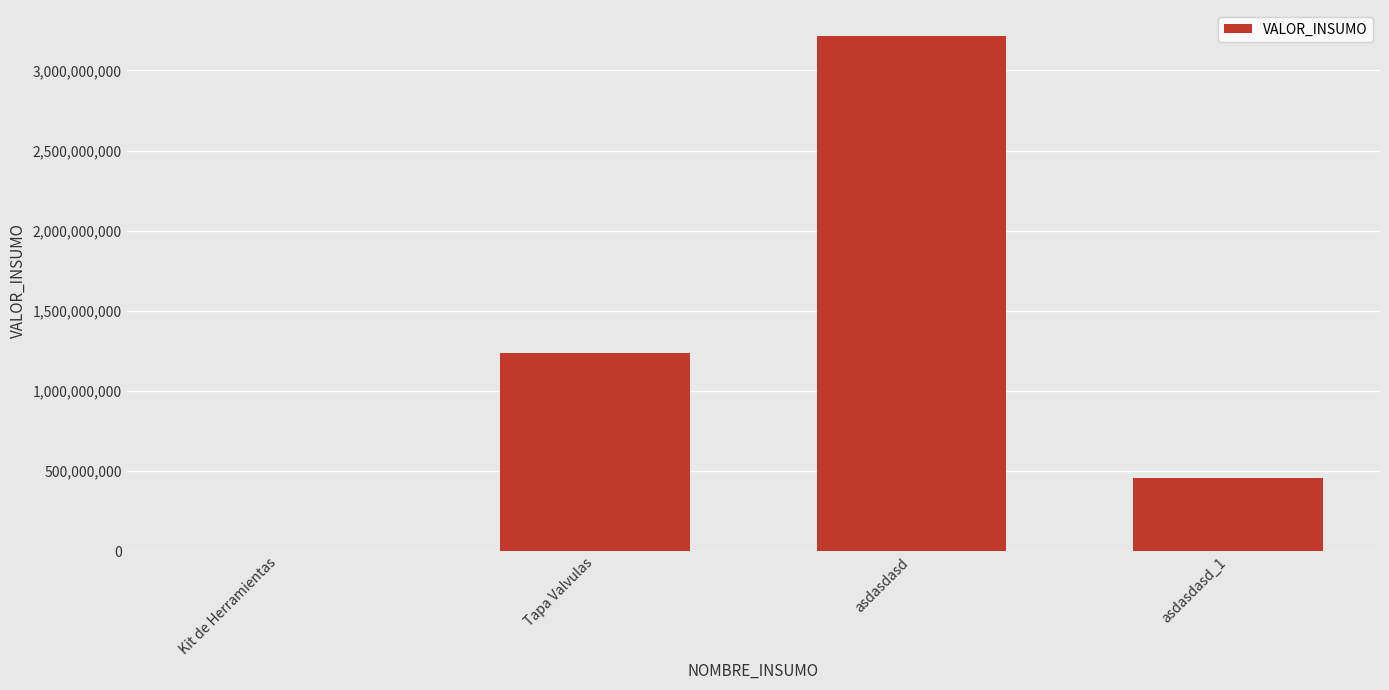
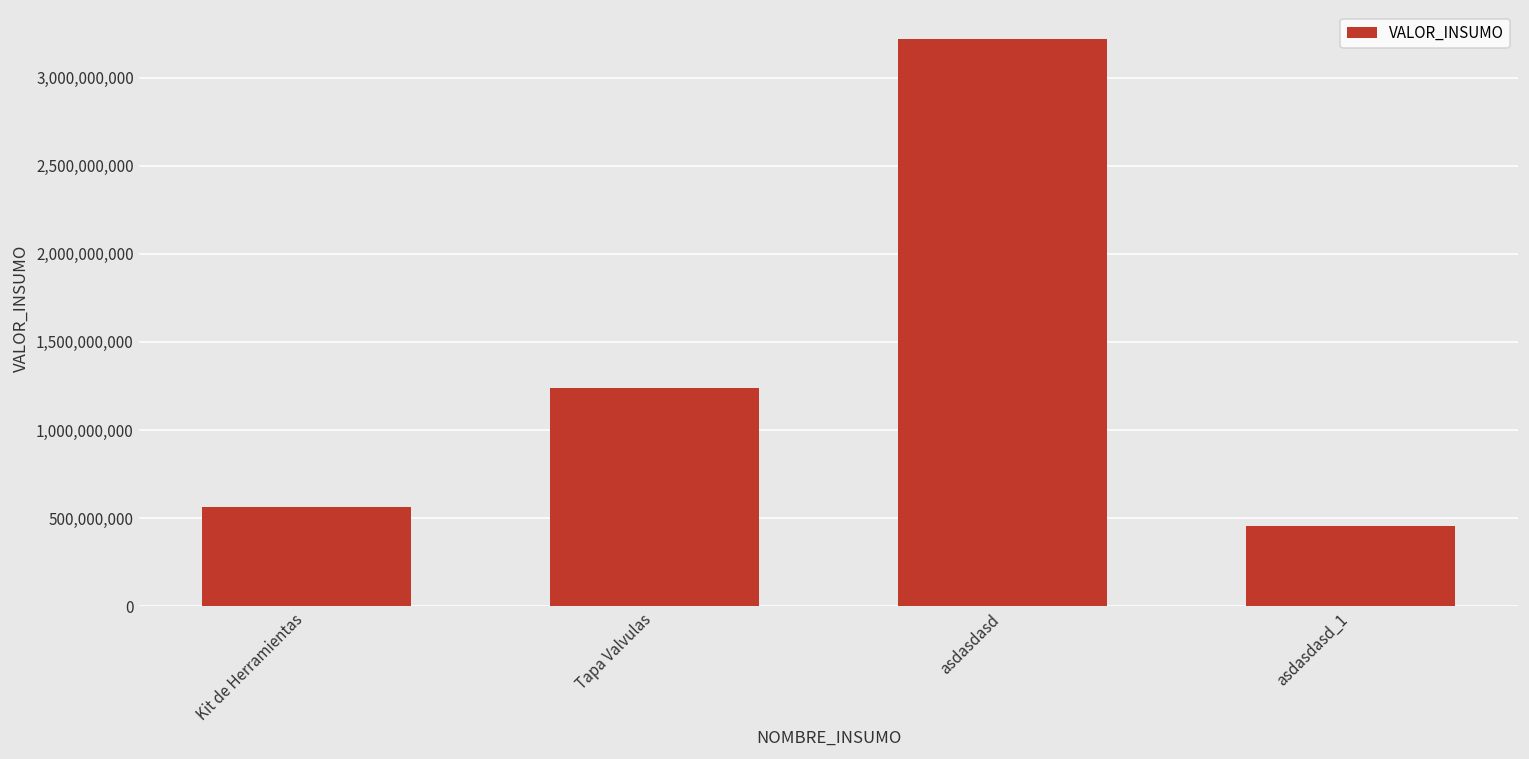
  {
-   "Kit de Herramientas": "0",
+   "Kit de Herramientas": "560,000,000",
    "Tapa Valvulas": "1,240,000,000",
    "asdasdasd": "3,220,000,000",
    "asdasdasd_1": "460,000,000"
  }
